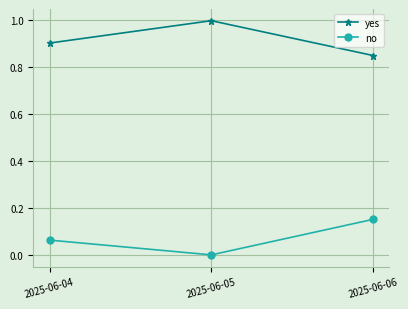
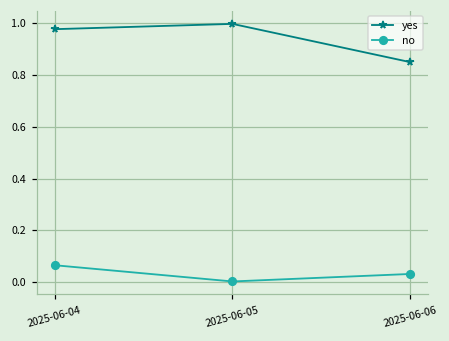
  {
    "yes": {
-     "2025-06-04": 0.90,
+     "2025-06-04": 0.98,
      "2025-06-05": 1.00,
      "2025-06-06": 0.85
    },
    "no": {
      "2025-06-04": 0.06,
      "2025-06-05": 0.00,
-     "2025-06-06": 0.15
+     "2025-06-06": 0.03
    }
  }
